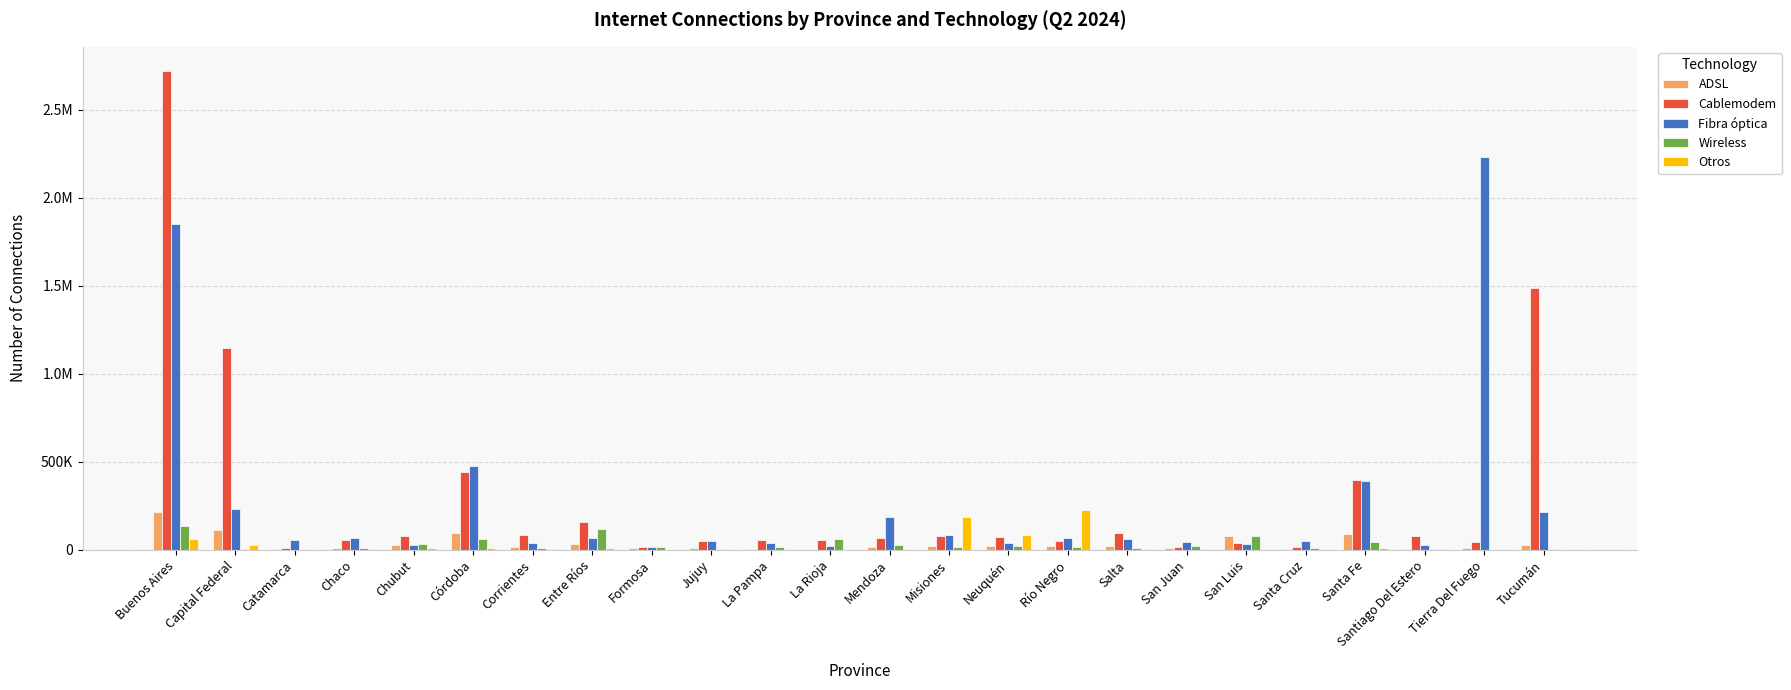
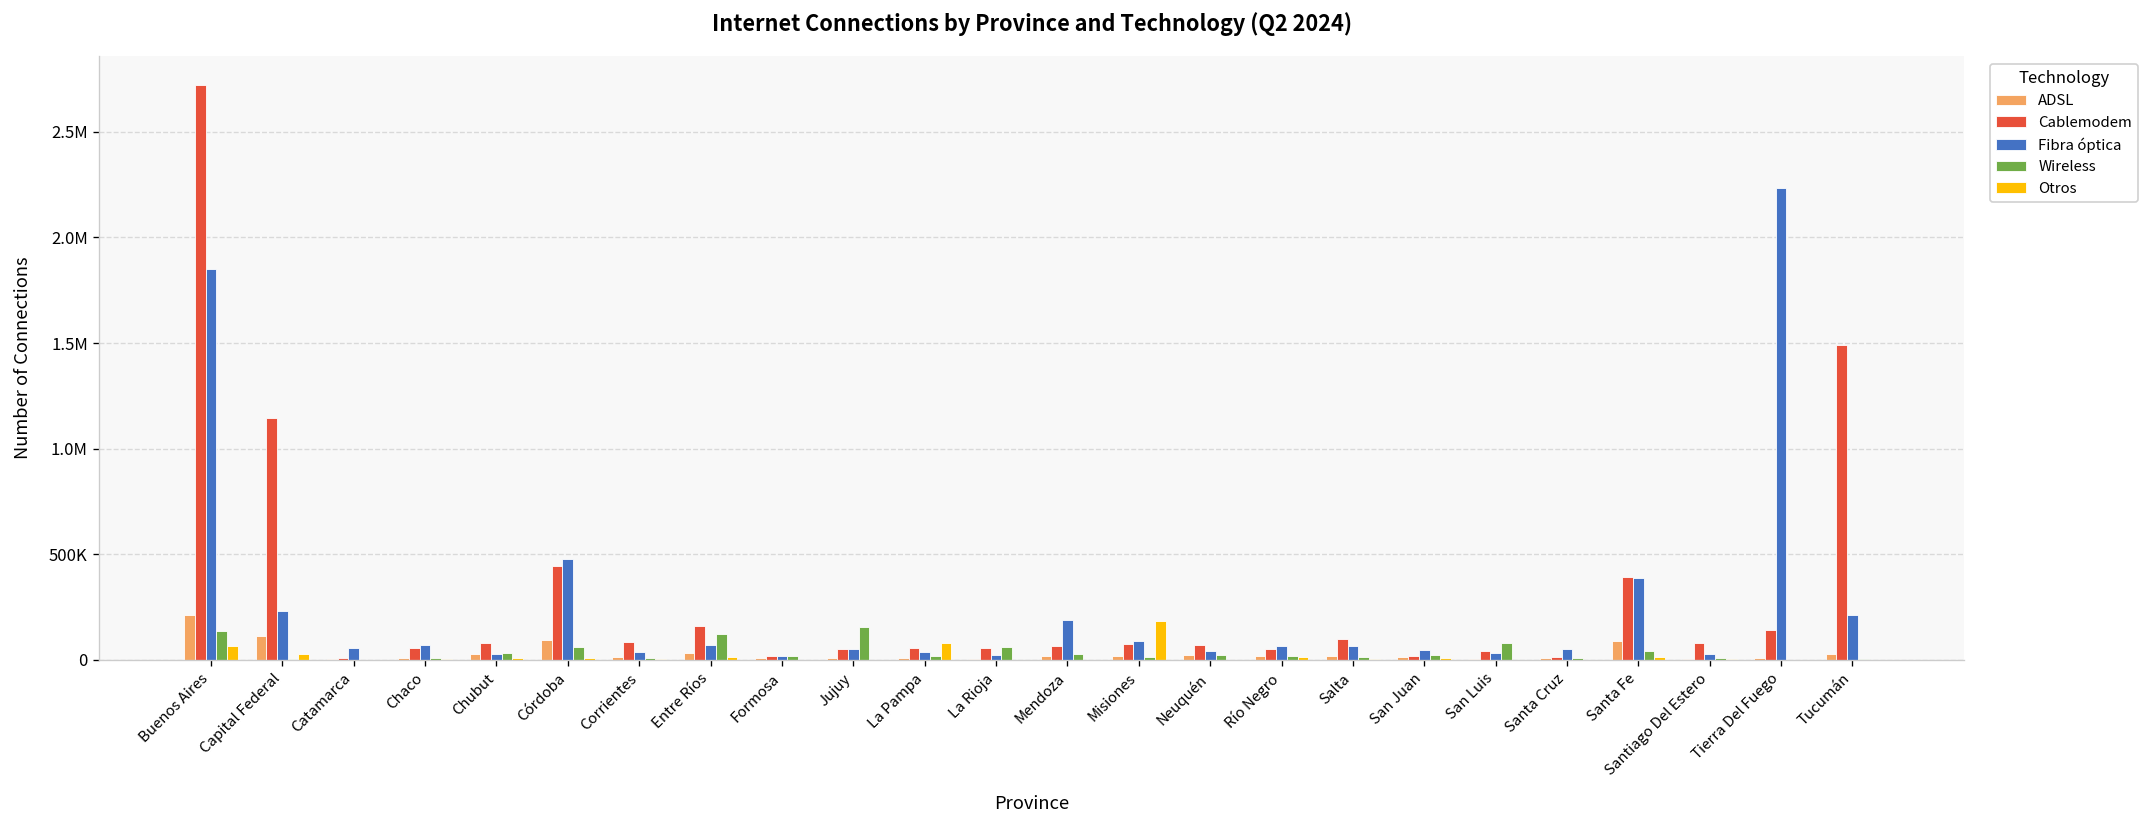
  {
    "ADSL": {
      "Buenos Aires": 210000,
      "Capital Federal": 110000,
      "Chubut": 30000,
      "Córdoba": 90000,
      "Corrientes": 10000,
      "Entre Ríos": 30000,
      "Mendoza": 20000,
      "Misiones": 20000,
      "Neuquén": 20000,
      "Río Negro": 20000,
      "Salta": 20000,
-     "San Luis": 80000,
+     "San Luis": 0,
      "Santa Fe": 90000,
      "Tucumán": 30000
    },
    "Cablemodem": {
      "Buenos Aires": 2720000,
      "Capital Federal": 1140000,
      "Chaco": 60000,
      "Chubut": 80000,
      "Córdoba": 440000,
      "Corrientes": 90000,
      "Entre Ríos": 160000,
      "Formosa": 20000,
      "Jujuy": 50000,
      "La Pampa": 60000,
      "La Rioja": 60000,
      "Mendoza": 70000,
      "Misiones": 80000,
      "Neuquén": 70000,
      "Río Negro": 50000,
      "Salta": 100000,
      "San Juan": 20000,
      "San Luis": 40000,
      "Santa Fe": 390000,
      "Santiago Del Estero": 80000,
-     "Tierra Del Fuego": 50000,
+     "Tierra Del Fuego": 140000,
      "Tucumán": 1490000
    },
    "Fibra óptica": {
      "Buenos Aires": 1850000,
      "Capital Federal": 230000,
      "Catamarca": 60000,
      "Chaco": 70000,
      "Chubut": 30000,
      "Córdoba": 480000,
      "Corrientes": 40000,
      "Entre Ríos": 70000,
      "Formosa": 20000,
      "Jujuy": 50000,
      "La Pampa": 40000,
      "La Rioja": 20000,
      "Mendoza": 190000,
      "Misiones": 90000,
      "Neuquén": 40000,
      "Río Negro": 70000,
      "Salta": 60000,
      "San Juan": 50000,
      "San Luis": 30000,
      "Santa Cruz": 50000,
      "Santa Fe": 390000,
      "Santiago Del Estero": 30000,
      "Tierra Del Fuego": 2230000,
      "Tucumán": 210000
    },
    "Wireless": {
      "Buenos Aires": 140000,
      "Chubut": 30000,
      "Córdoba": 60000,
      "Entre Ríos": 120000,
      "Formosa": 20000,
-     "Jujuy": 0,
+     "Jujuy": 160000,
      "La Pampa": 20000,
      "La Rioja": 60000,
      "Mendoza": 30000,
      "Misiones": 10000,
      "Neuquén": 20000,
      "Río Negro": 20000,
      "San Juan": 20000,
      "San Luis": 80000,
      "Santa Fe": 40000
    },
    "Otros": {
      "Buenos Aires": 60000,
      "Capital Federal": 30000,
-     "La Pampa": 0,
+     "La Pampa": 80000,
      "Misiones": 180000,
-     "Neuquén": 90000,
-     "Río Negro": 230000
+     "Neuquén": 0,
+     "Río Negro": 20000
    }
  }
